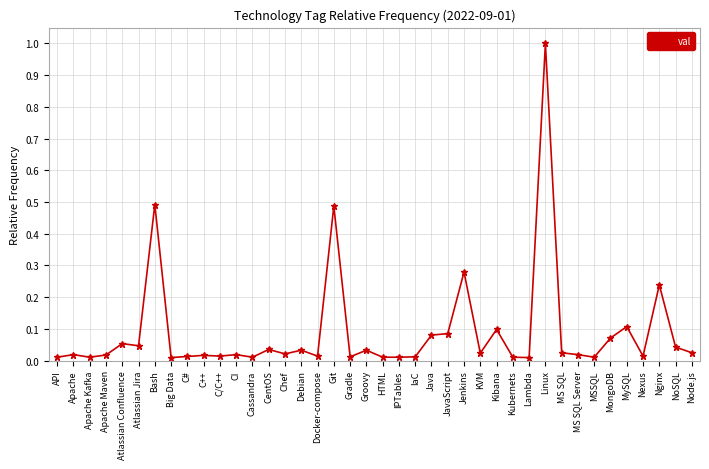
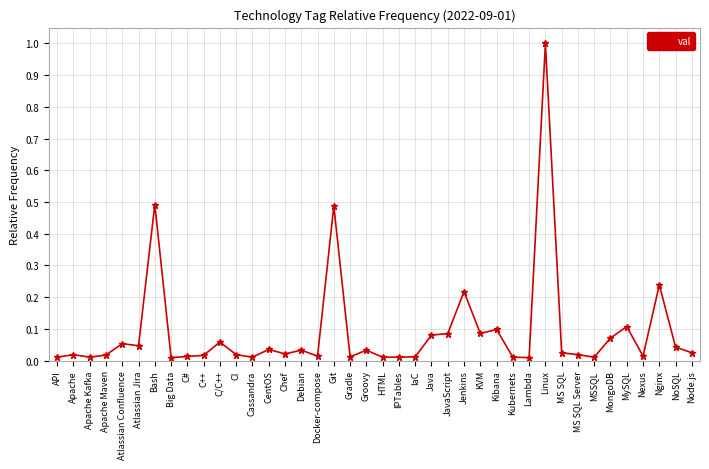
  {
    "API": 0.01,
    "Apache": 0.02,
    "Apache Kafka": 0.01,
    "Apache Maven": 0.02,
    "Atlassian Confluence": 0.05,
    "Atlassian Jira": 0.05,
    "Bash": 0.49,
    "Big Data": 0.01,
    "C#": 0.01,
    "C++": 0.02,
-   "C/C++": 0.01,
+   "C/C++": 0.06,
    "CI": 0.02,
    "Cassandra": 0.01,
    "CentOS": 0.03,
    "Chef": 0.02,
    "Debian": 0.03,
    "Docker-compose": 0.01,
    "Git": 0.49,
    "Gradle": 0.01,
    "Groovy": 0.03,
    "HTML": 0.01,
    "IPTables": 0.01,
    "IaC": 0.01,
    "Java": 0.08,
    "JavaScript": 0.08,
-   "Jenkins": 0.28,
-   "KVM": 0.02,
+   "Jenkins": 0.22,
+   "KVM": 0.09,
    "Kibana": 0.10,
    "Kubernets": 0.01,
    "Lambda": 0.01,
    "Linux": 1.00,
    "MS SQL": 0.02,
    "MS SQL Server": 0.02,
    "MSSQL": 0.01,
    "MongoDB": 0.07,
    "MySQL": 0.11,
    "Nexus": 0.01,
    "Nginx": 0.24,
    "NoSQL": 0.04,
    "Node.js": 0.02
  }
